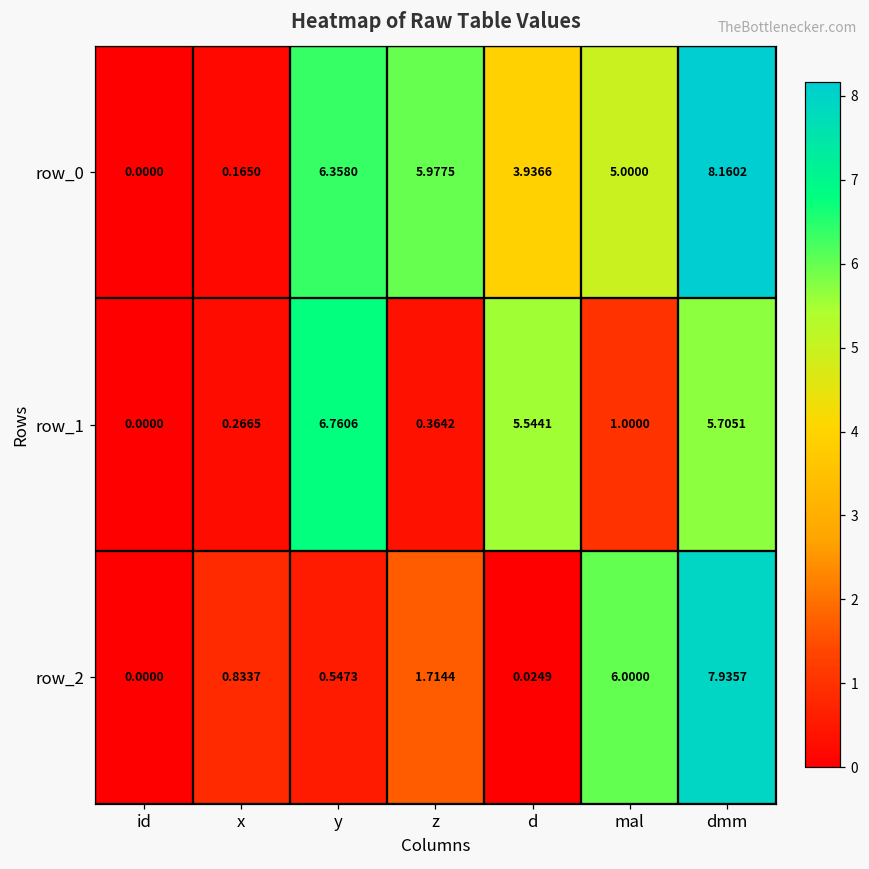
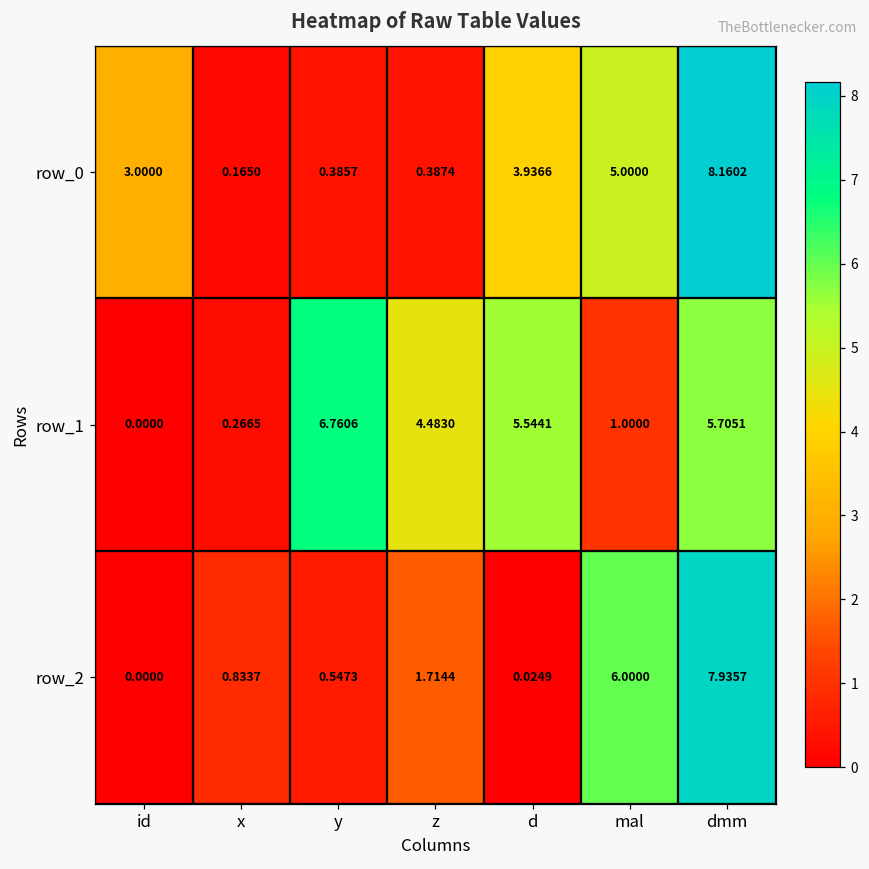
  {
    "row_0": {
-     "id": 0.0000,
+     "id": 3.0000,
      "x": 0.1650,
-     "y": 6.3580,
-     "z": 5.9775,
+     "y": 0.3857,
+     "z": 0.3874,
      "d": 3.9366,
      "mal": 5.0000,
      "dmm": 8.1602
    },
    "row_1": {
      "id": 0.0000,
      "x": 0.2665,
      "y": 6.7606,
-     "z": 0.3642,
+     "z": 4.4830,
      "d": 5.5441,
      "mal": 1.0000,
      "dmm": 5.7051
    },
    "row_2": {
      "id": 0.0000,
      "x": 0.8337,
      "y": 0.5473,
      "z": 1.7144,
      "d": 0.0249,
      "mal": 6.0000,
      "dmm": 7.9357
    }
  }
